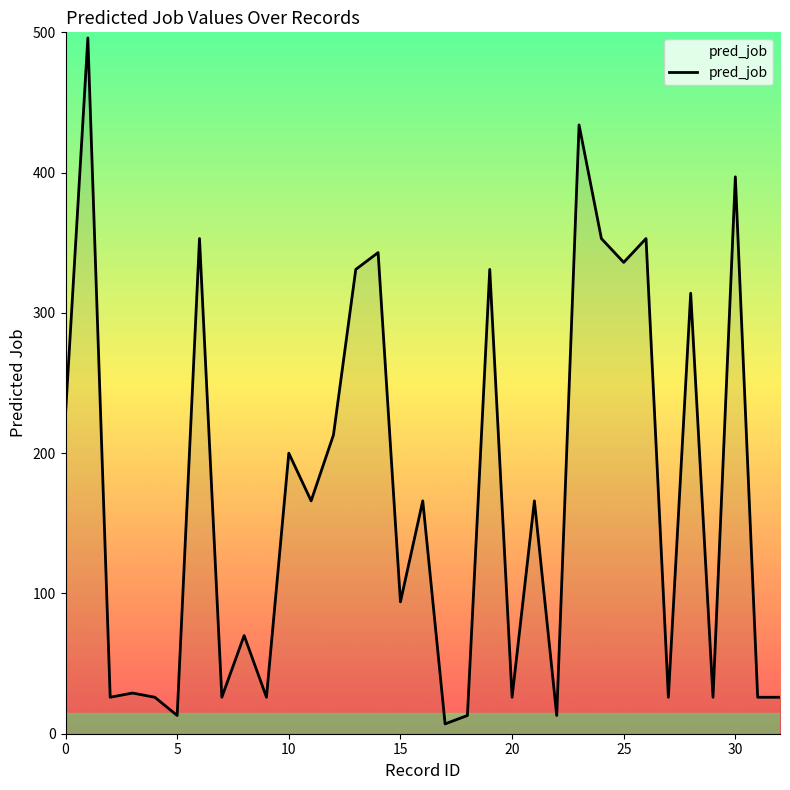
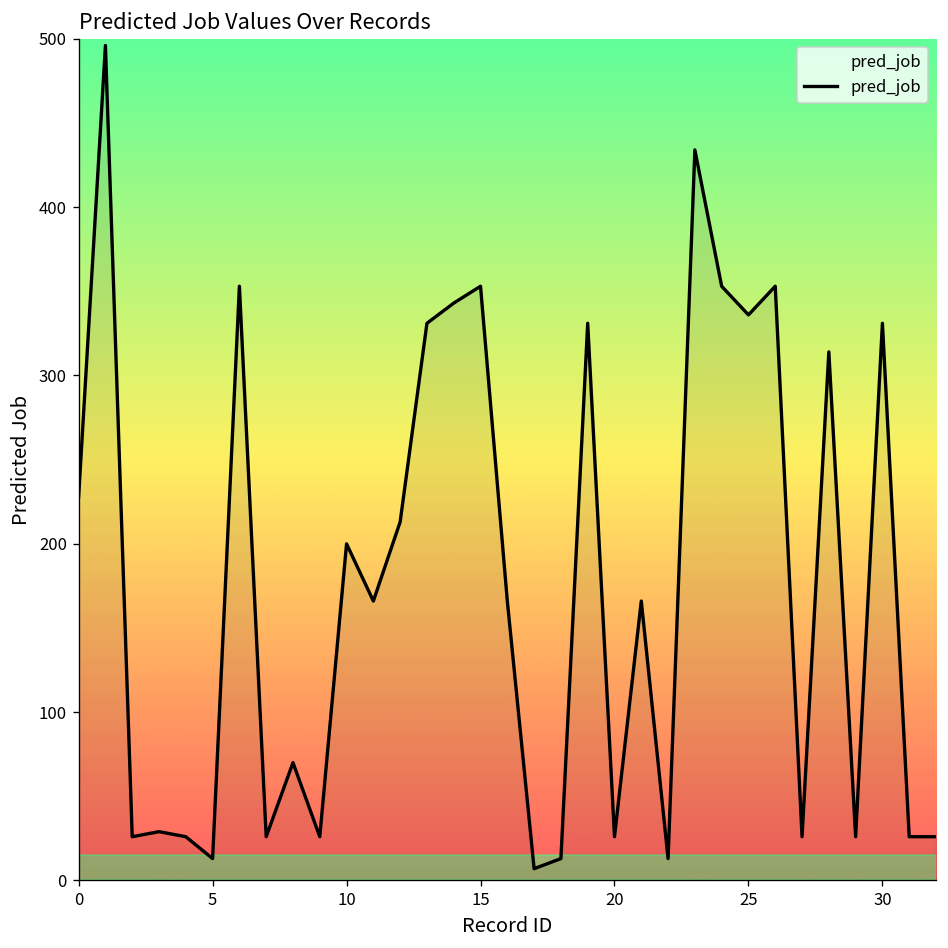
  {
    "0": 228,
    "10": 200,
-   "15": 94,
+   "15": 353,
    "20": 26,
    "25": 336,
-   "30": 397
+   "30": 331
  }
